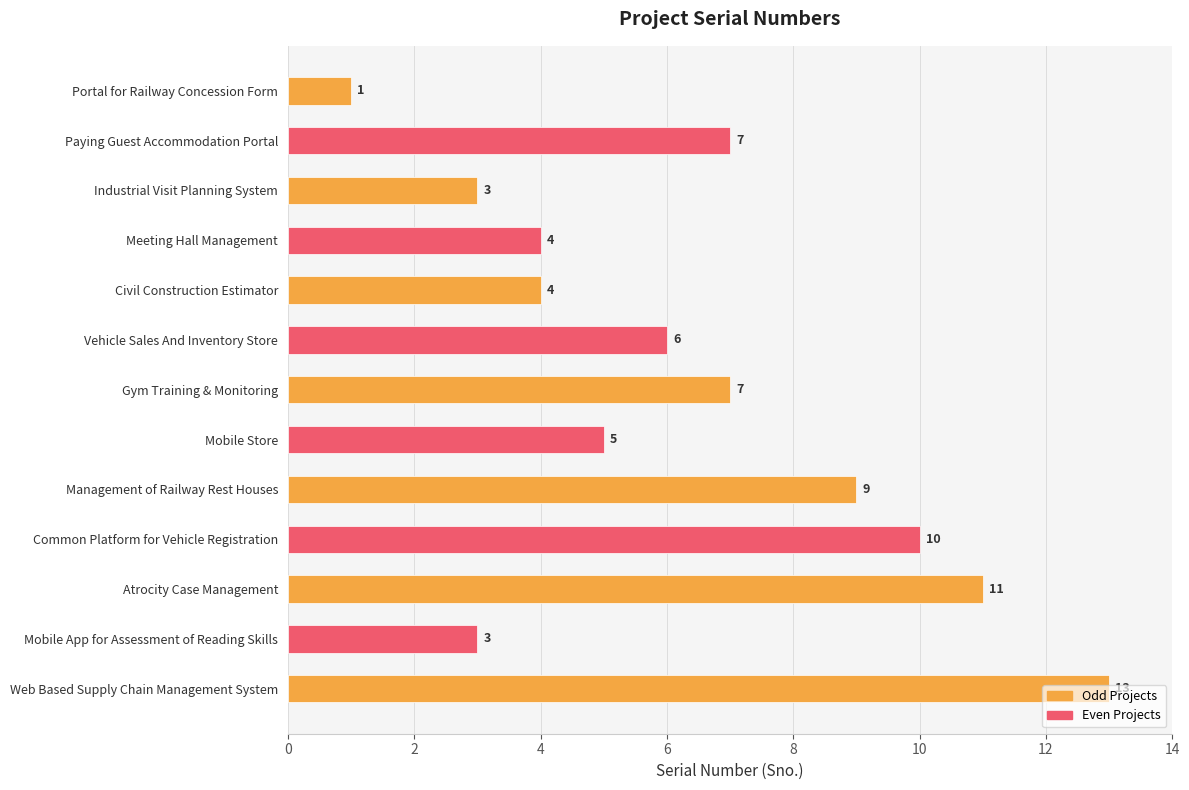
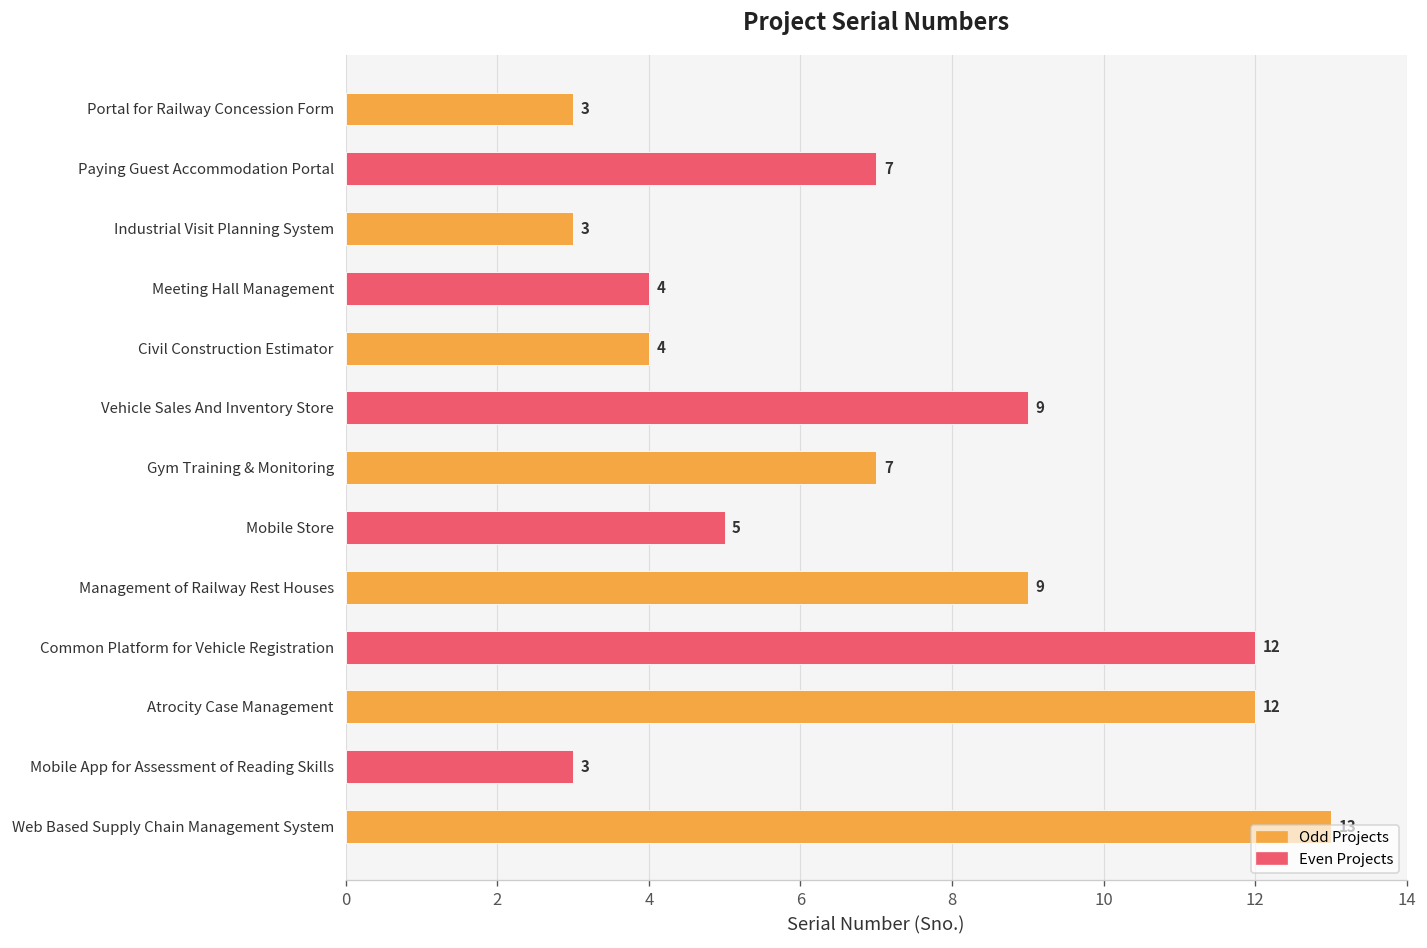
  {
-   "Portal for Railway Concession Form": 1,
+   "Portal for Railway Concession Form": 3,
    "Paying Guest Accommodation Portal": 7,
    "Industrial Visit Planning System": 3,
    "Meeting Hall Management": 4,
    "Civil Construction Estimator": 4,
-   "Vehicle Sales And Inventory Store": 6,
+   "Vehicle Sales And Inventory Store": 9,
    "Gym Training & Monitoring": 7,
    "Mobile Store": 5,
    "Management of Railway Rest Houses": 9,
-   "Common Platform for Vehicle Registration": 10,
-   "Atrocity Case Management": 11,
+   "Common Platform for Vehicle Registration": 12,
+   "Atrocity Case Management": 12,
    "Mobile App for Assessment of Reading Skills": 3
  }
